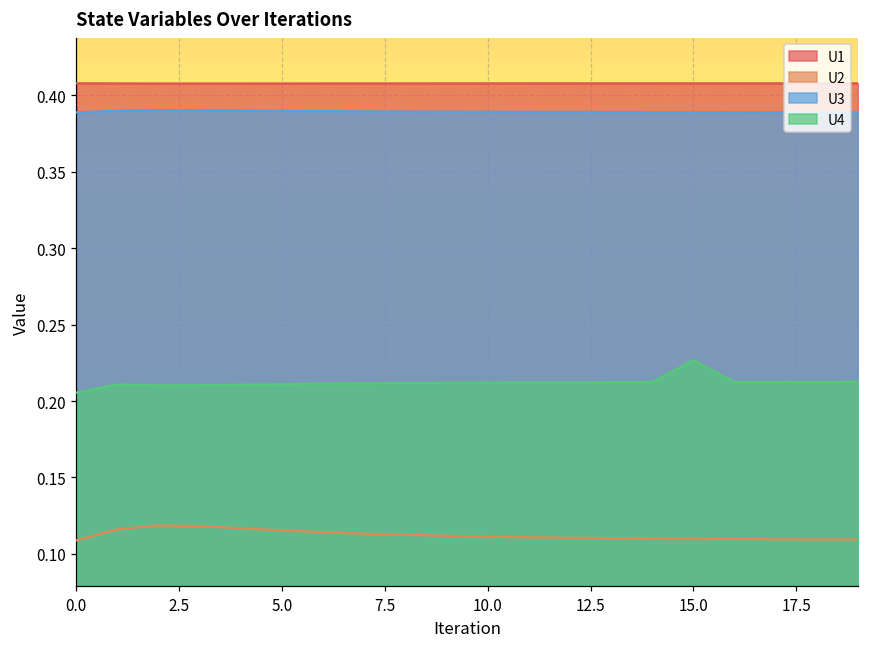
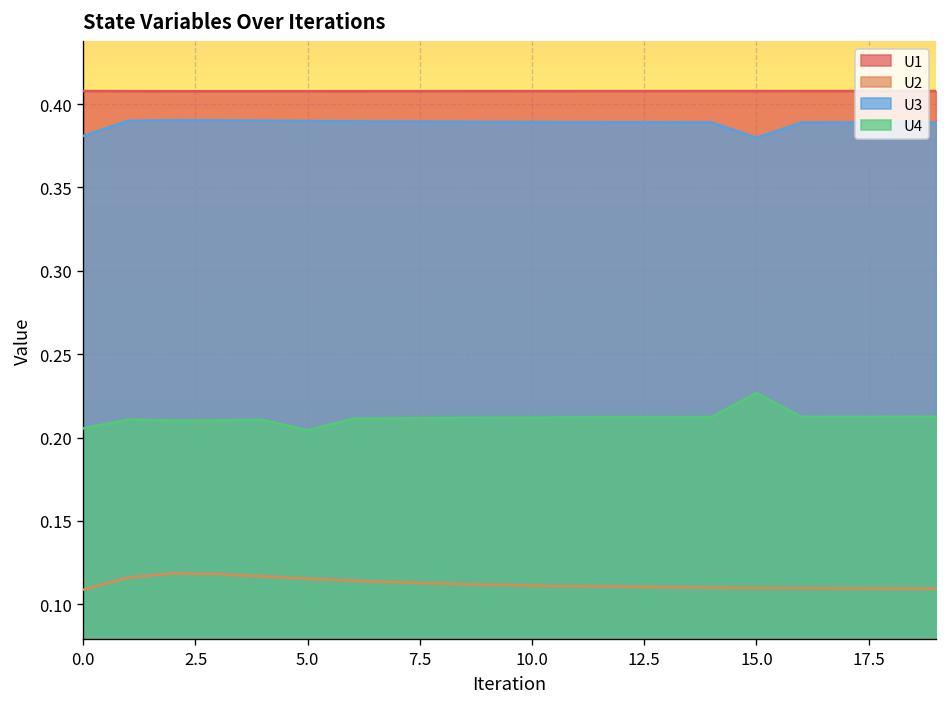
  {
    "U3": {
-     "0.0": 0.389,
+     "0.0": 0.381,
      "5.0": 0.390,
      "10.0": 0.389,
-     "15.0": 0.389
+     "15.0": 0.380
    },
    "U4": {
      "0.0": 0.205,
-     "5.0": 0.211,
+     "5.0": 0.204,
      "10.0": 0.212,
      "15.0": 0.227
    }
  }
